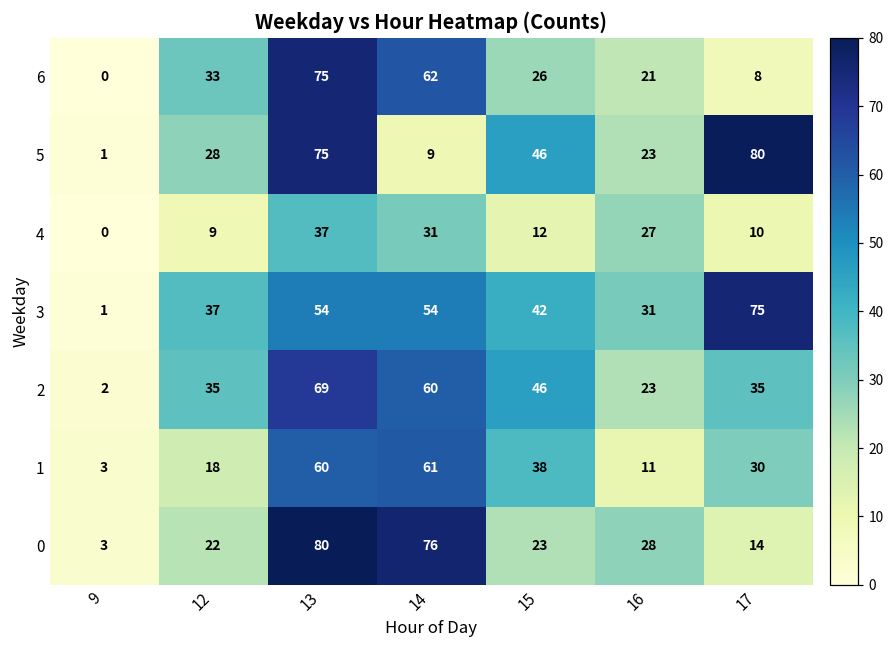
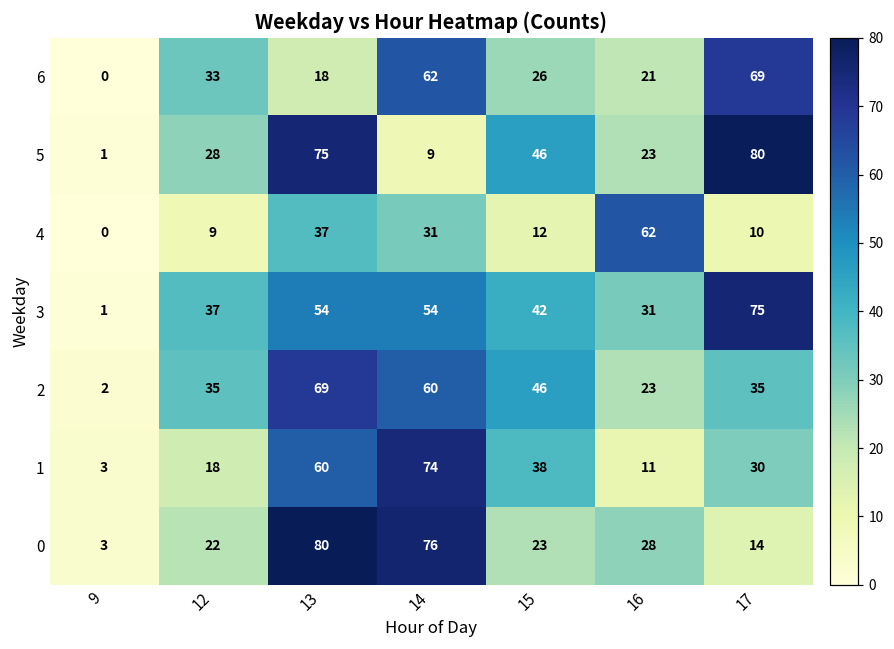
  {
    "6": {
      "9": 0,
      "12": 33,
-     "13": 75,
+     "13": 18,
      "14": 62,
      "15": 26,
      "16": 21,
-     "17": 8
+     "17": 69
    },
    "5": {
      "9": 1,
      "12": 28,
      "13": 75,
      "14": 9,
      "15": 46,
      "16": 23,
      "17": 80
    },
    "4": {
      "9": 0,
      "12": 9,
      "13": 37,
      "14": 31,
      "15": 12,
-     "16": 27,
+     "16": 62,
      "17": 10
    },
    "3": {
      "9": 1,
      "12": 37,
      "13": 54,
      "14": 54,
      "15": 42,
      "16": 31,
      "17": 75
    },
    "2": {
      "9": 2,
      "12": 35,
      "13": 69,
      "14": 60,
      "15": 46,
      "16": 23,
      "17": 35
    },
    "1": {
      "9": 3,
      "12": 18,
      "13": 60,
-     "14": 61,
+     "14": 74,
      "15": 38,
      "16": 11,
      "17": 30
    },
    "0": {
      "9": 3,
      "12": 22,
      "13": 80,
      "14": 76,
      "15": 23,
      "16": 28,
      "17": 14
    }
  }
